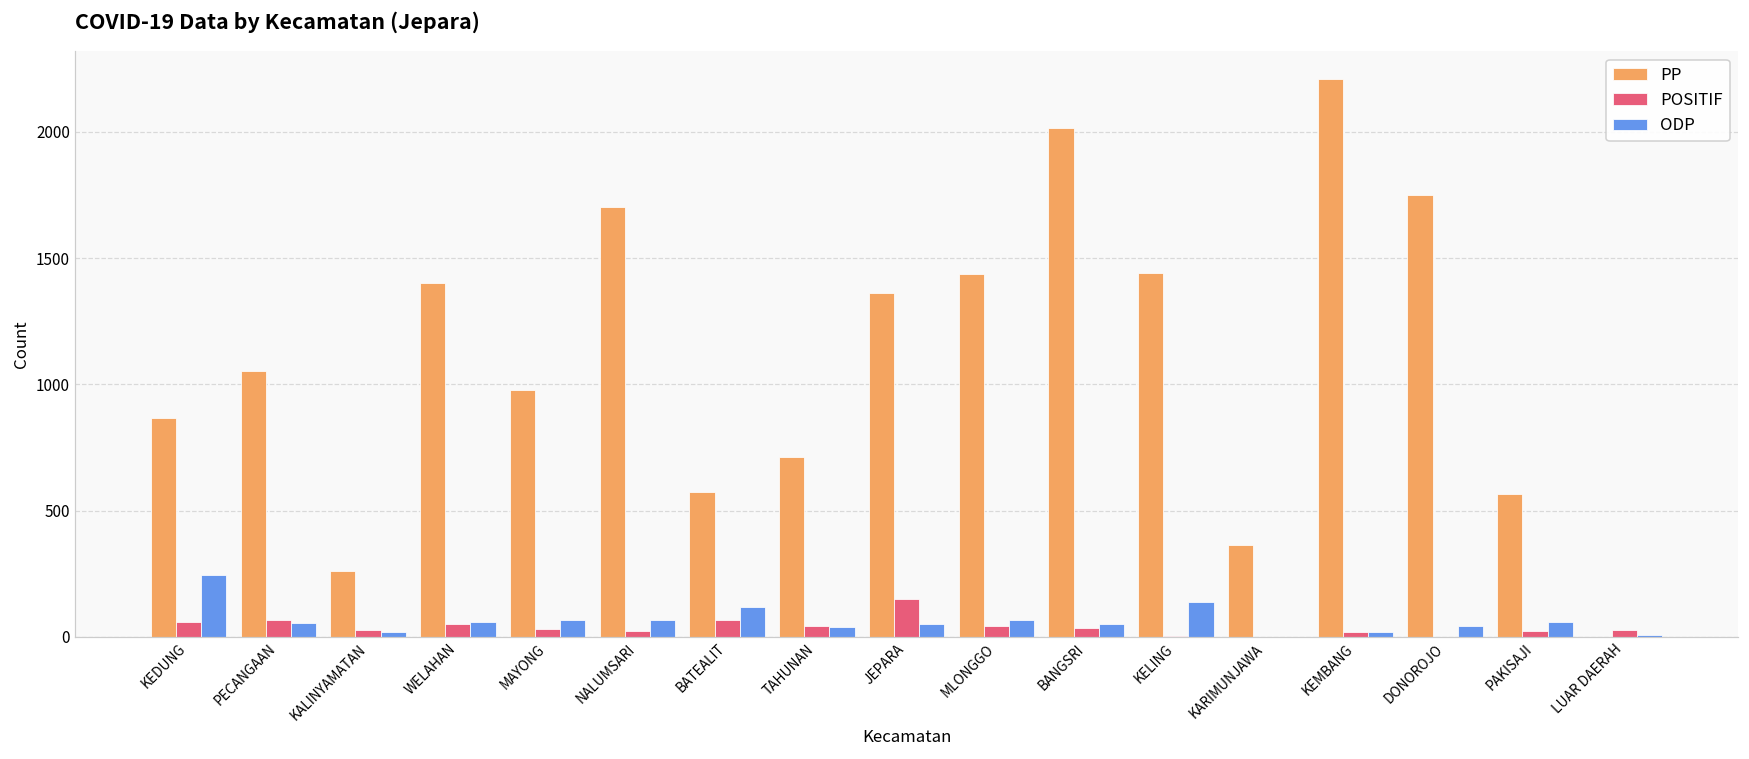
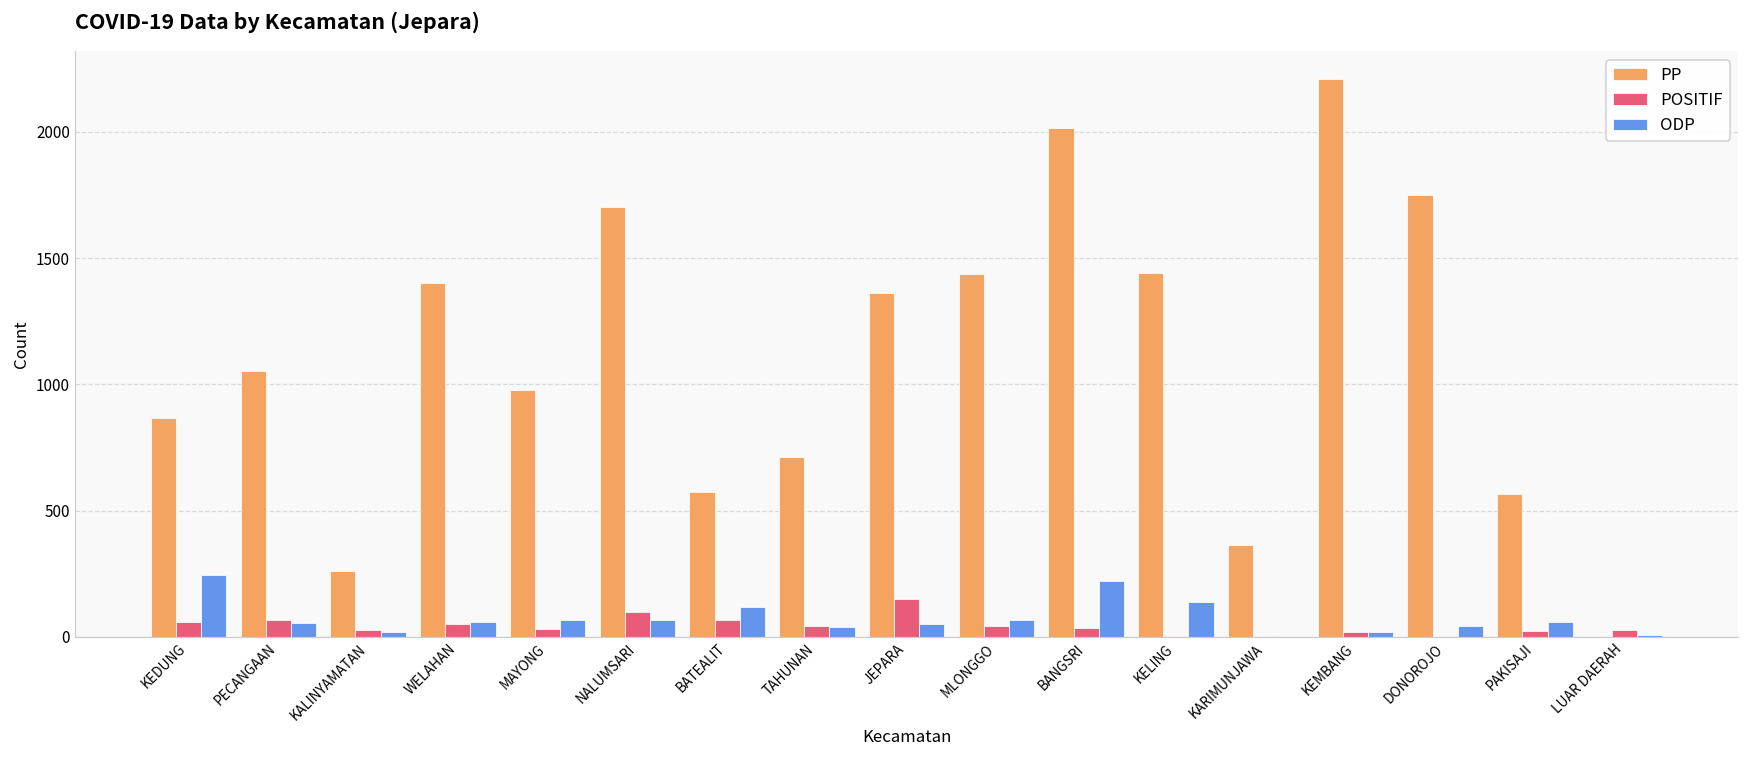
  {
    "PP": {
      "KEDUNG": 870,
      "PECANGAAN": 1050,
      "KALINYAMATAN": 260,
      "WELAHAN": 1400,
      "MAYONG": 980,
      "NALUMSARI": 1700,
      "BATEALIT": 570,
      "TAHUNAN": 710,
      "JEPARA": 1360,
      "MLONGGO": 1440,
      "BANGSRI": 2020,
      "KELING": 1440,
      "KARIMUNJAWA": 370,
      "KEMBANG": 2210,
      "DONOROJO": 1750,
      "PAKISAJI": 560,
      "LUAR DAERAH": 0
    },
    "POSITIF": {
      "KEDUNG": 60,
      "PECANGAAN": 70,
      "KALINYAMATAN": 30,
      "WELAHAN": 50,
      "MAYONG": 30,
-     "NALUMSARI": 20,
+     "NALUMSARI": 100,
      "BATEALIT": 70,
      "TAHUNAN": 40,
      "JEPARA": 150,
      "MLONGGO": 40,
      "BANGSRI": 40,
      "KARIMUNJAWA": 0,
      "KEMBANG": 20,
      "DONOROJO": 0,
      "PAKISAJI": 20,
      "LUAR DAERAH": 30
    },
    "ODP": {
      "KEDUNG": 240,
      "PECANGAAN": 50,
      "KALINYAMATAN": 20,
      "WELAHAN": 60,
      "MAYONG": 70,
      "NALUMSARI": 70,
      "BATEALIT": 120,
      "TAHUNAN": 40,
      "JEPARA": 50,
      "MLONGGO": 70,
-     "BANGSRI": 50,
+     "BANGSRI": 220,
      "KELING": 140,
      "KEMBANG": 20,
      "DONOROJO": 40,
      "PAKISAJI": 60
    }
  }
